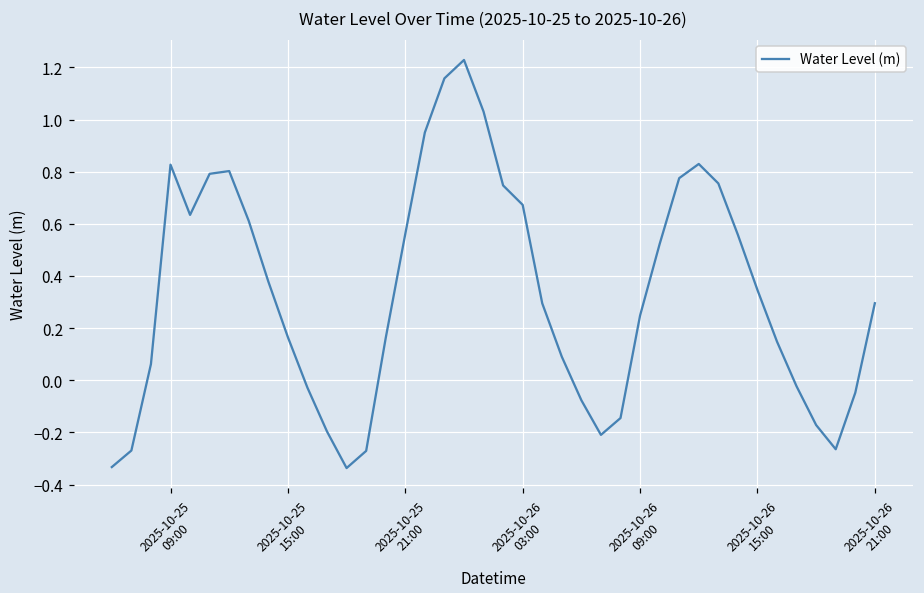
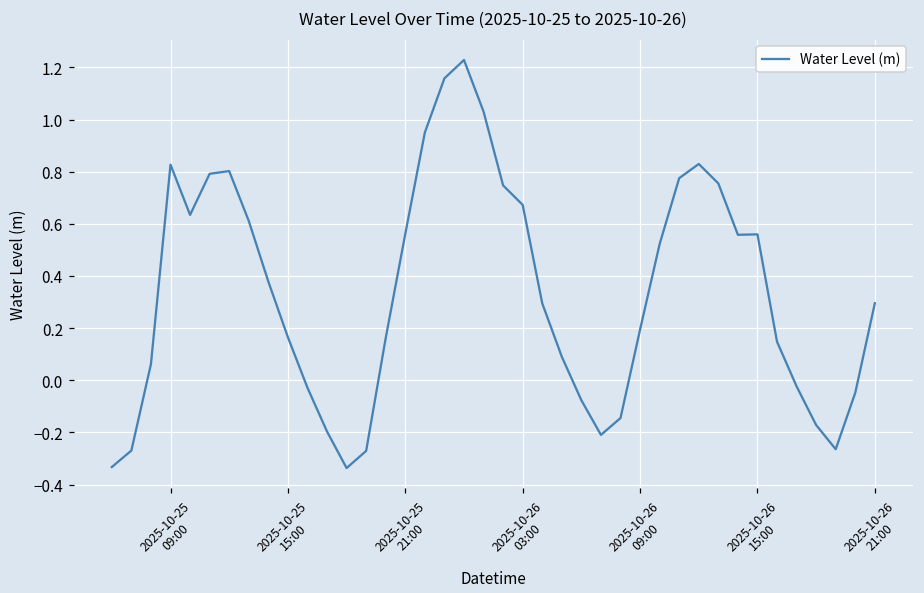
  {
    "2025-10-25 09:00": 0.83,
    "2025-10-25 15:00": 0.17,
    "2025-10-25 21:00": 0.56,
    "2025-10-26 03:00": 0.67,
-   "2025-10-26 09:00": 0.25,
-   "2025-10-26 15:00": 0.35,
+   "2025-10-26 09:00": 0.19,
+   "2025-10-26 15:00": 0.56,
    "2025-10-26 21:00": 0.30
  }
